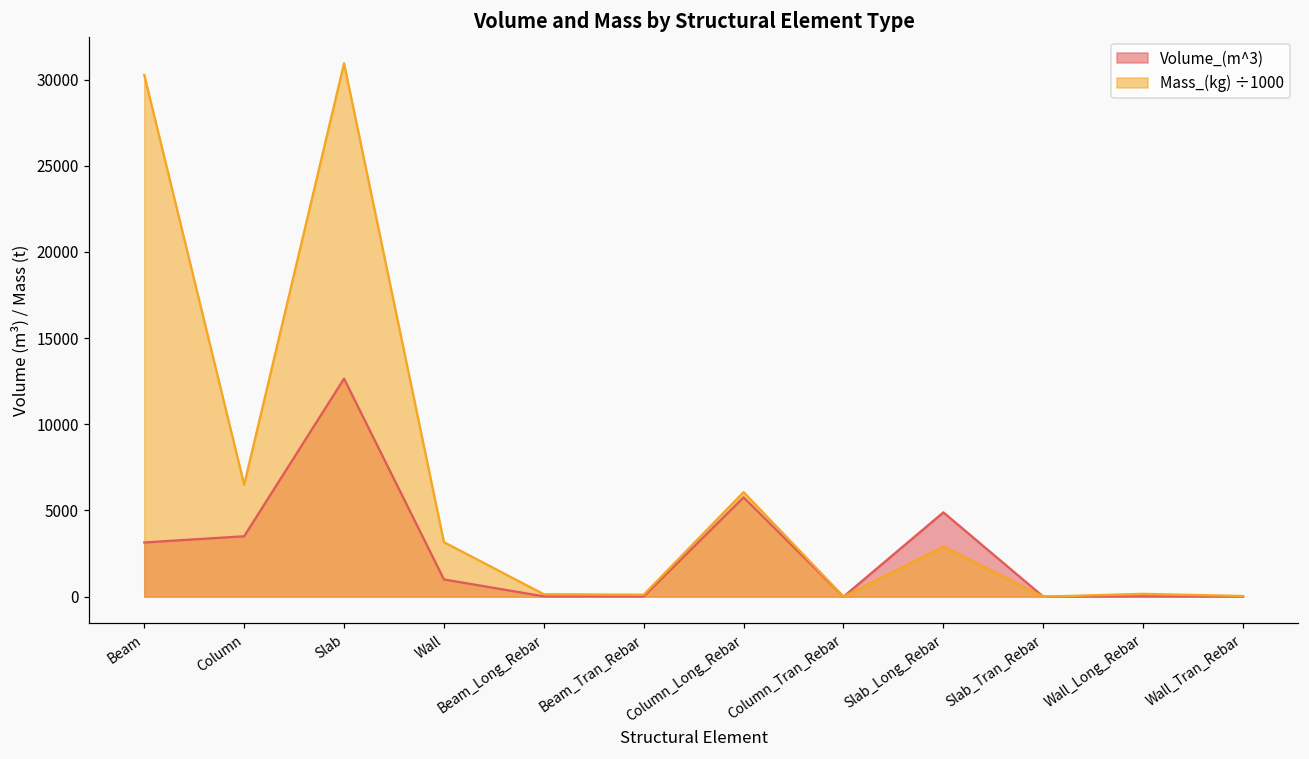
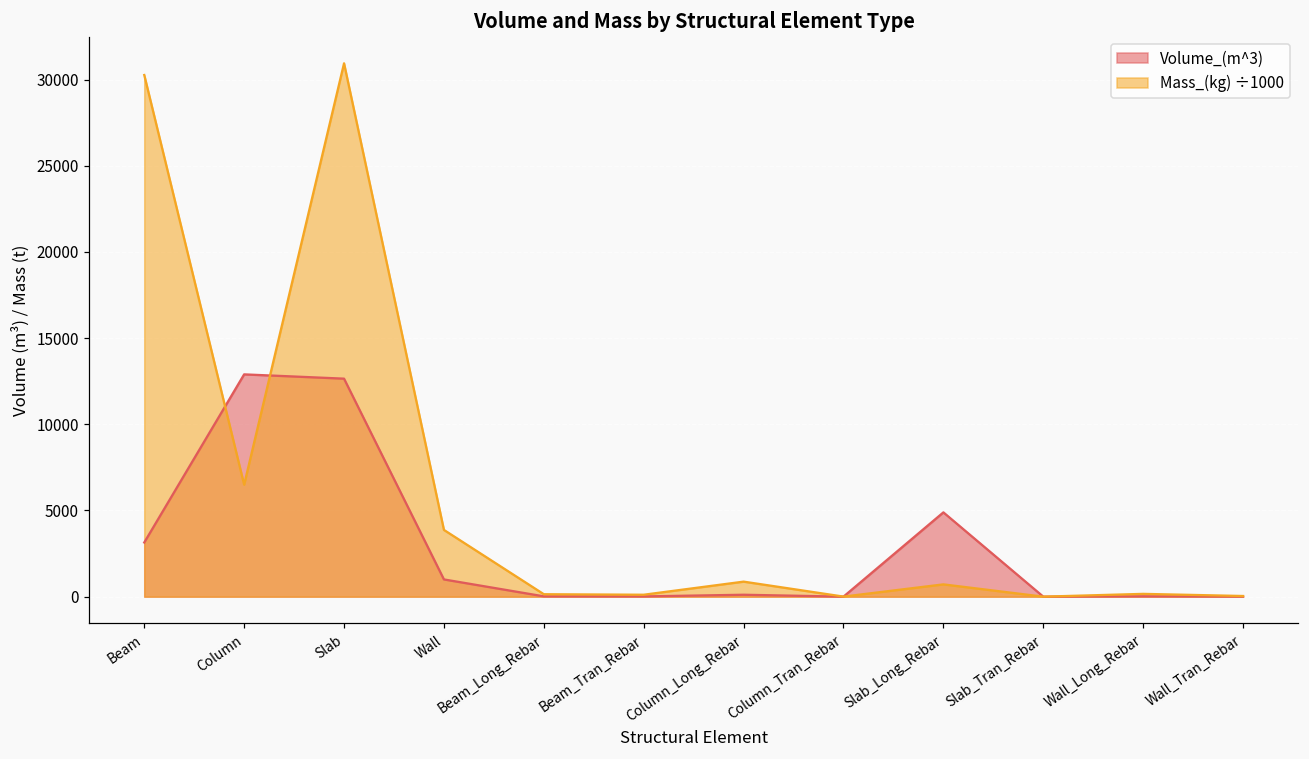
  {
    "Volume_(m^3)": {
      "Beam": 3100,
-     "Column": 3500,
+     "Column": 12900,
      "Slab": 12600,
      "Wall": 1000,
-     "Column_Long_Rebar": 5800,
+     "Column_Long_Rebar": 100,
      "Slab_Long_Rebar": 4900
    },
    "Mass_(kg) ÷1000": {
      "Beam": 30300,
      "Column": 6500,
      "Slab": 30900,
-     "Wall": 3200,
-     "Column_Long_Rebar": 6100,
-     "Slab_Long_Rebar": 2900
+     "Wall": 3900,
+     "Column_Long_Rebar": 900,
+     "Slab_Long_Rebar": 700
    }
  }
